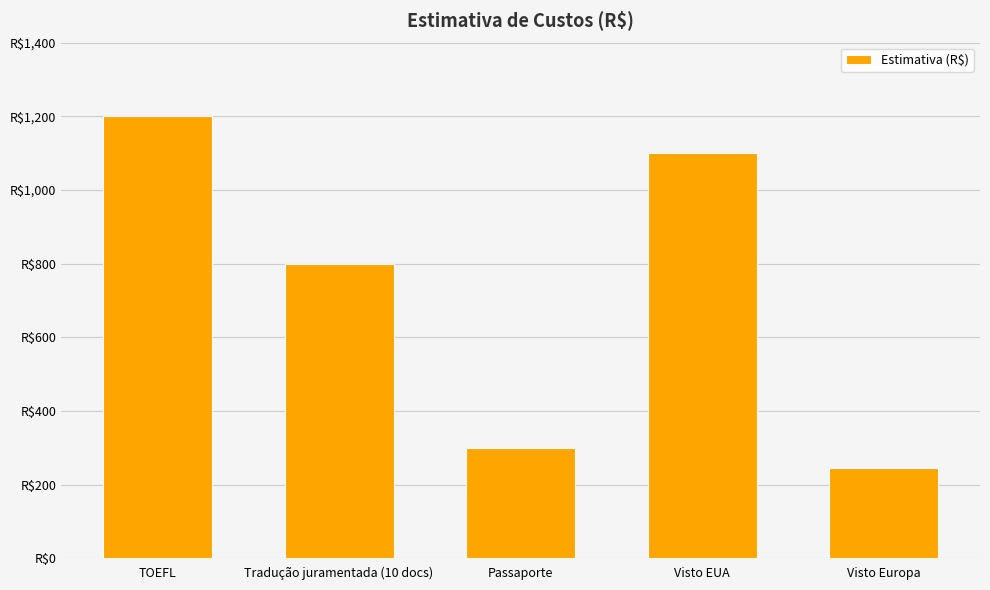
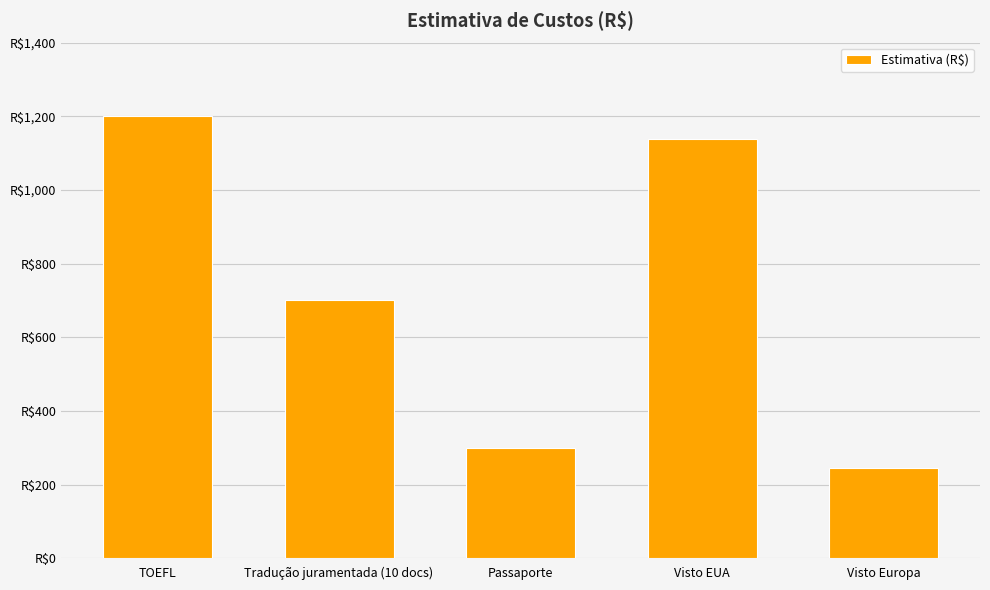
  {
    "TOEFL": "R$1,200",
-   "Tradução juramentada (10 docs)": "R$800",
+   "Tradução juramentada (10 docs)": "R$700",
    "Passaporte": "R$300",
-   "Visto EUA": "R$1,100",
+   "Visto EUA": "R$1,140",
    "Visto Europa": "R$250"
  }
